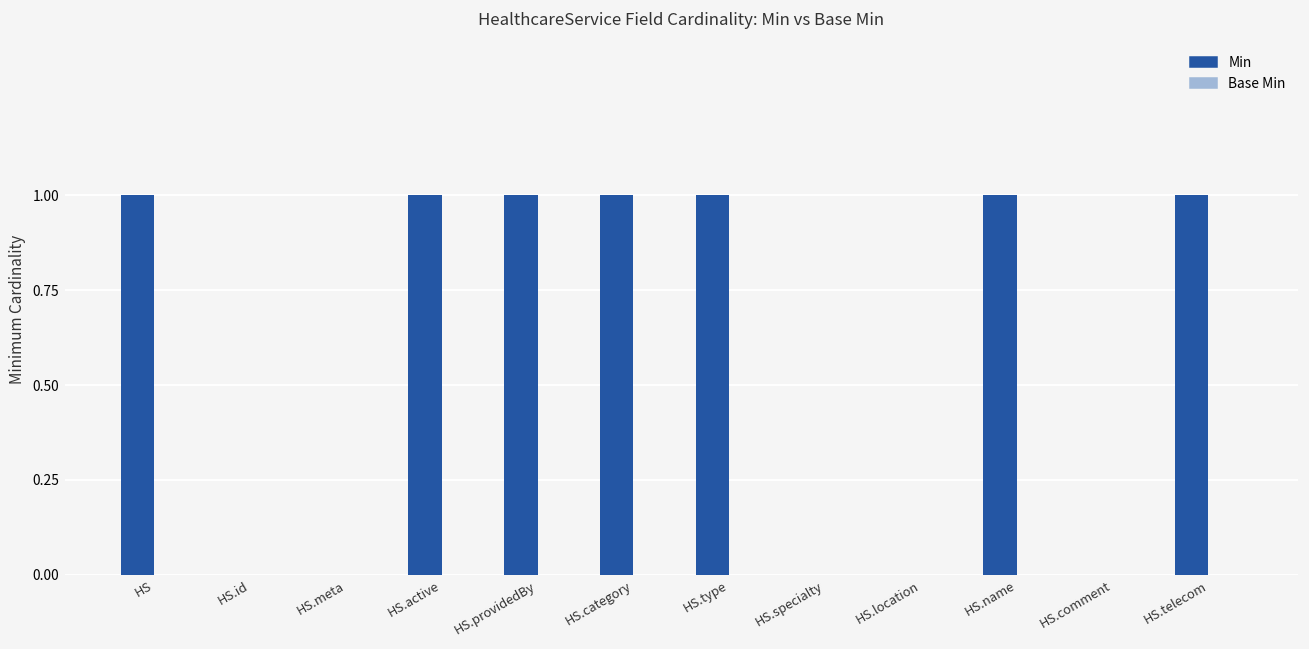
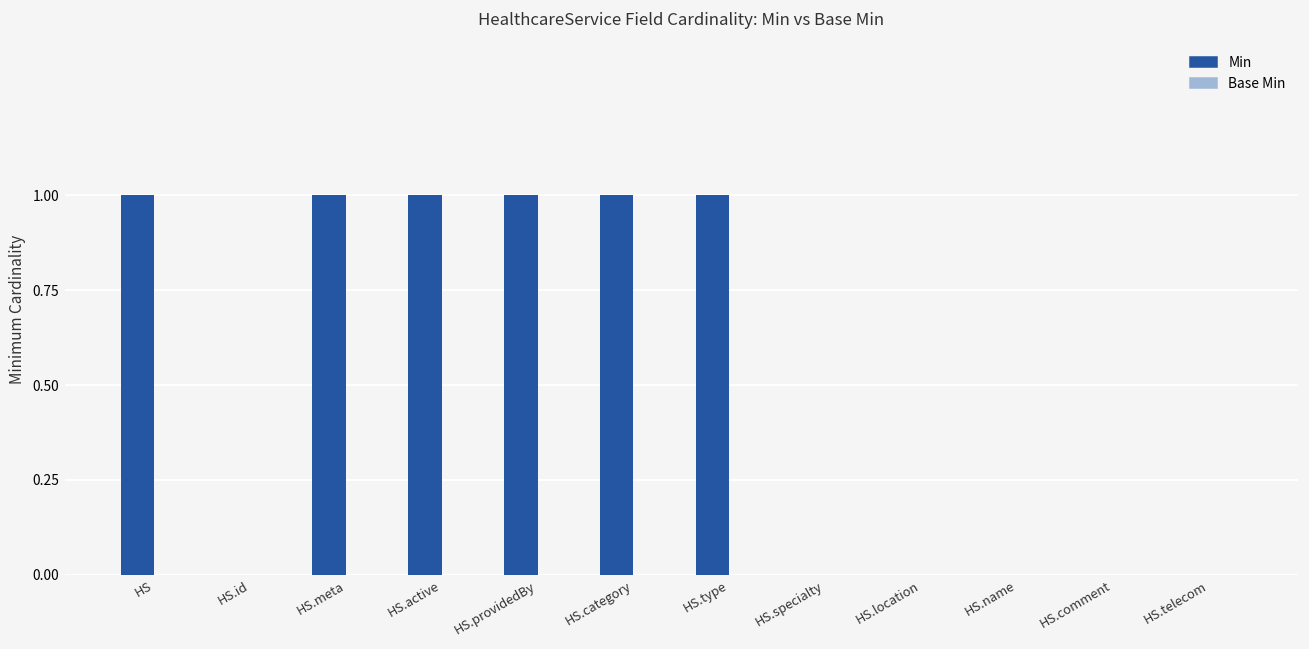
  {
    "Min": {
      "HS": 1,
      "HS.id": 0,
-     "HS.meta": 0,
+     "HS.meta": 1,
      "HS.active": 1,
      "HS.providedBy": 1,
      "HS.category": 1,
      "HS.type": 1,
      "HS.specialty": 0,
      "HS.location": 0,
-     "HS.name": 1,
+     "HS.name": 0,
      "HS.comment": 0,
-     "HS.telecom": 1
+     "HS.telecom": 0
    },
    "Base Min": {
      "HS": 0,
      "HS.id": 0,
      "HS.meta": 0,
      "HS.active": 0,
      "HS.providedBy": 0,
      "HS.category": 0,
      "HS.type": 0,
      "HS.specialty": 0,
      "HS.location": 0,
      "HS.name": 0,
      "HS.comment": 0,
      "HS.telecom": 0
    }
  }
